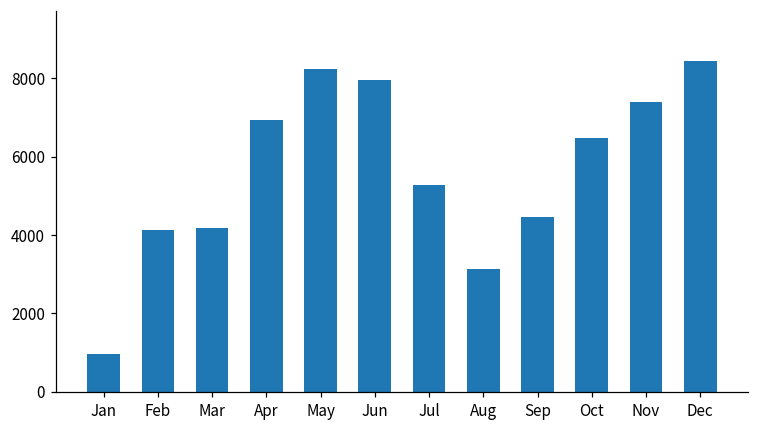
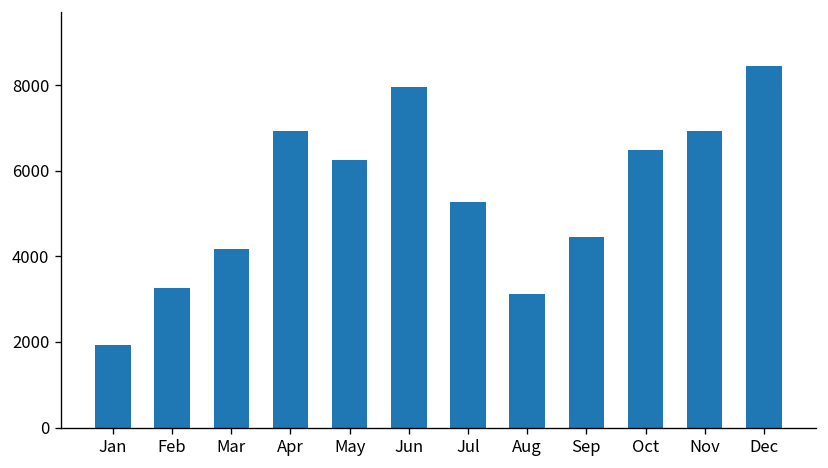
  {
-   "Jan": 1000,
-   "Feb": 4100,
+   "Jan": 1900,
+   "Feb": 3300,
    "Mar": 4200,
    "Apr": 6900,
-   "May": 8200,
+   "May": 6200,
    "Jun": 8000,
    "Jul": 5300,
    "Aug": 3100,
    "Sep": 4500,
    "Oct": 6500,
-   "Nov": 7400,
+   "Nov": 6900,
    "Dec": 8400
  }
